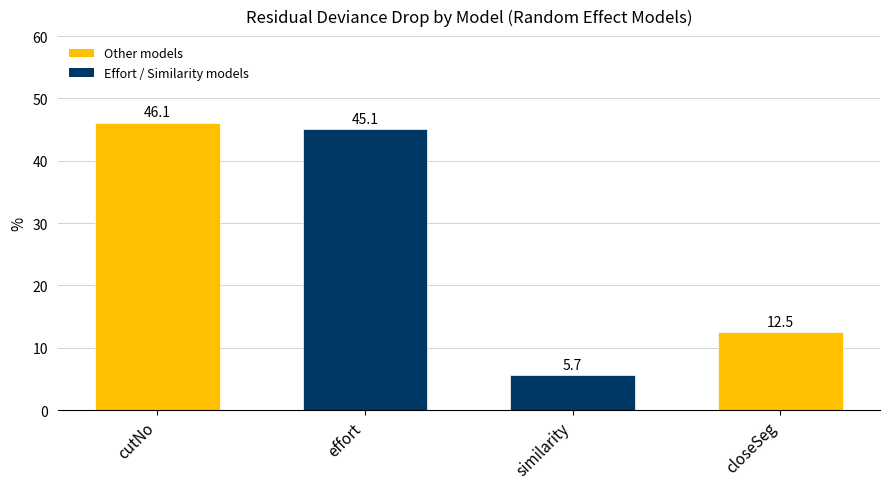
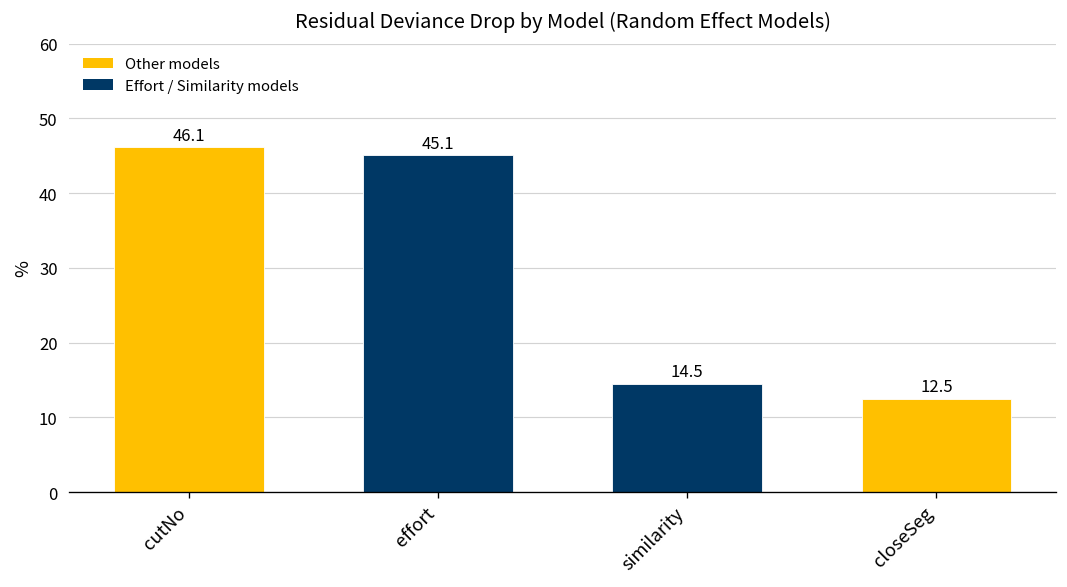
  {
    "cutNo": 46.1,
    "effort": 45.1,
-   "similarity": 5.7,
+   "similarity": 14.5,
    "closeSeg": 12.5
  }
